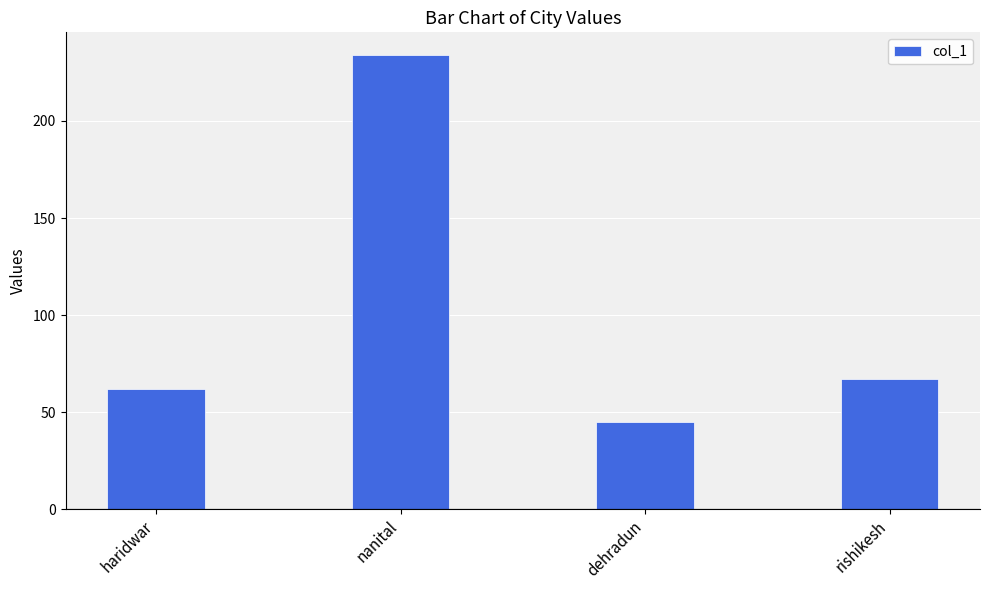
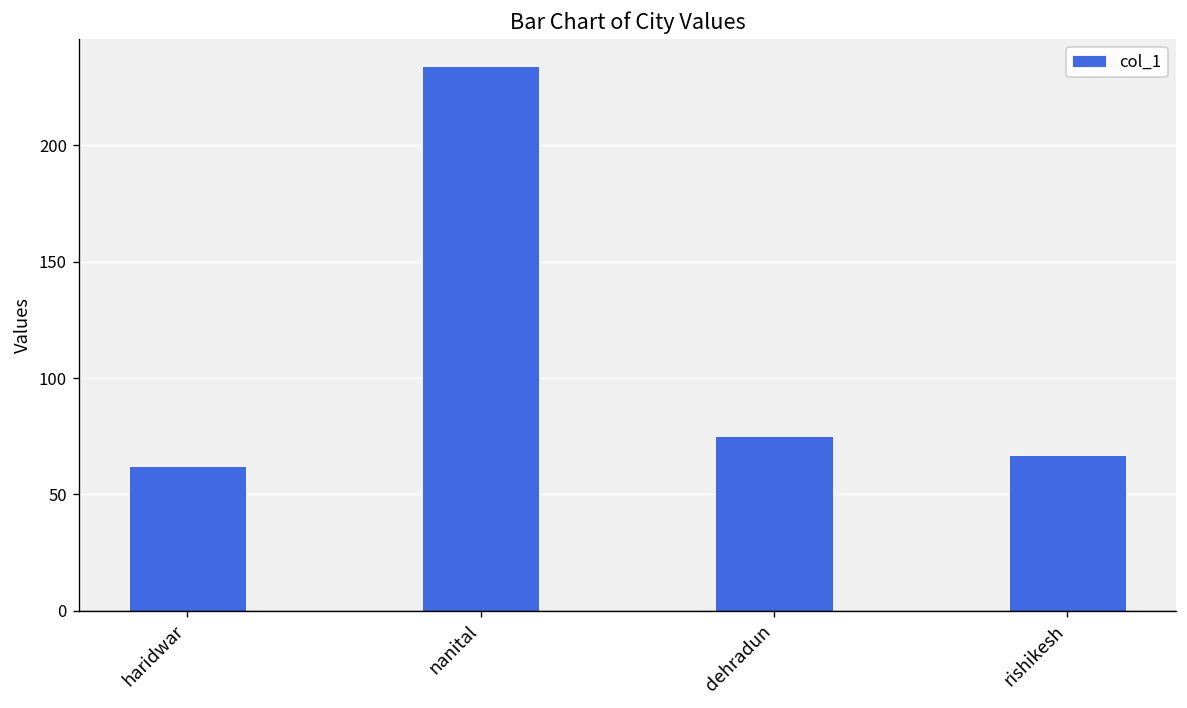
  {
    "haridwar": 62,
    "nanital": 234,
-   "dehradun": 45,
+   "dehradun": 75,
    "rishikesh": 67
  }
